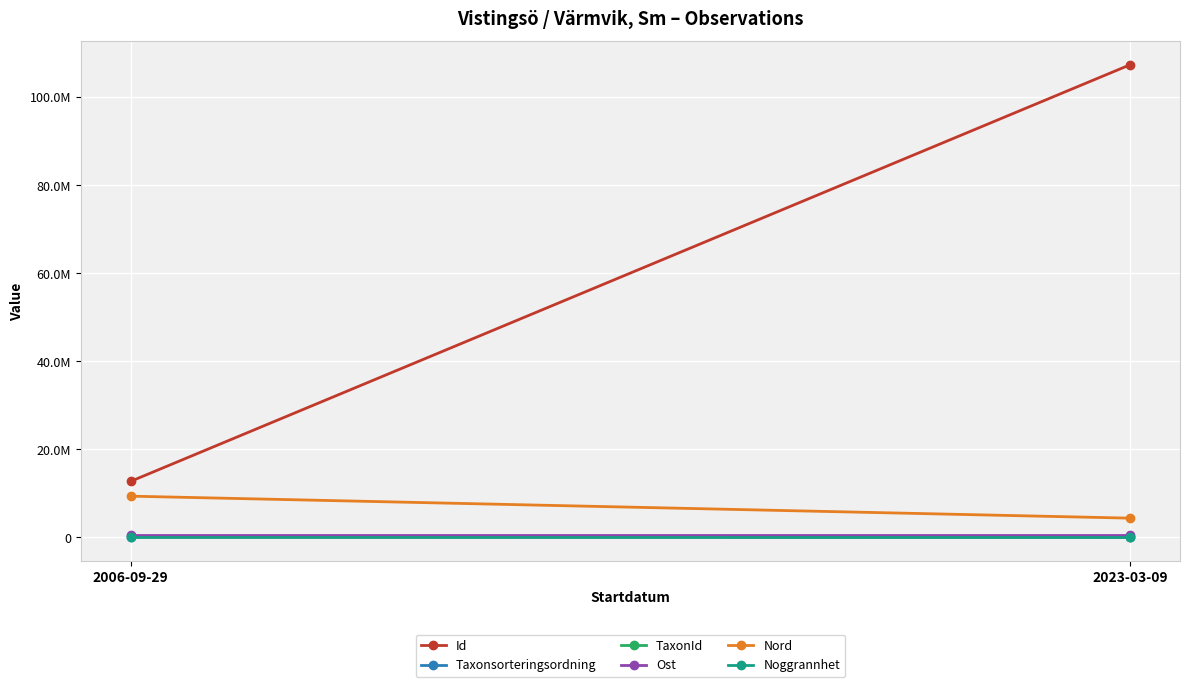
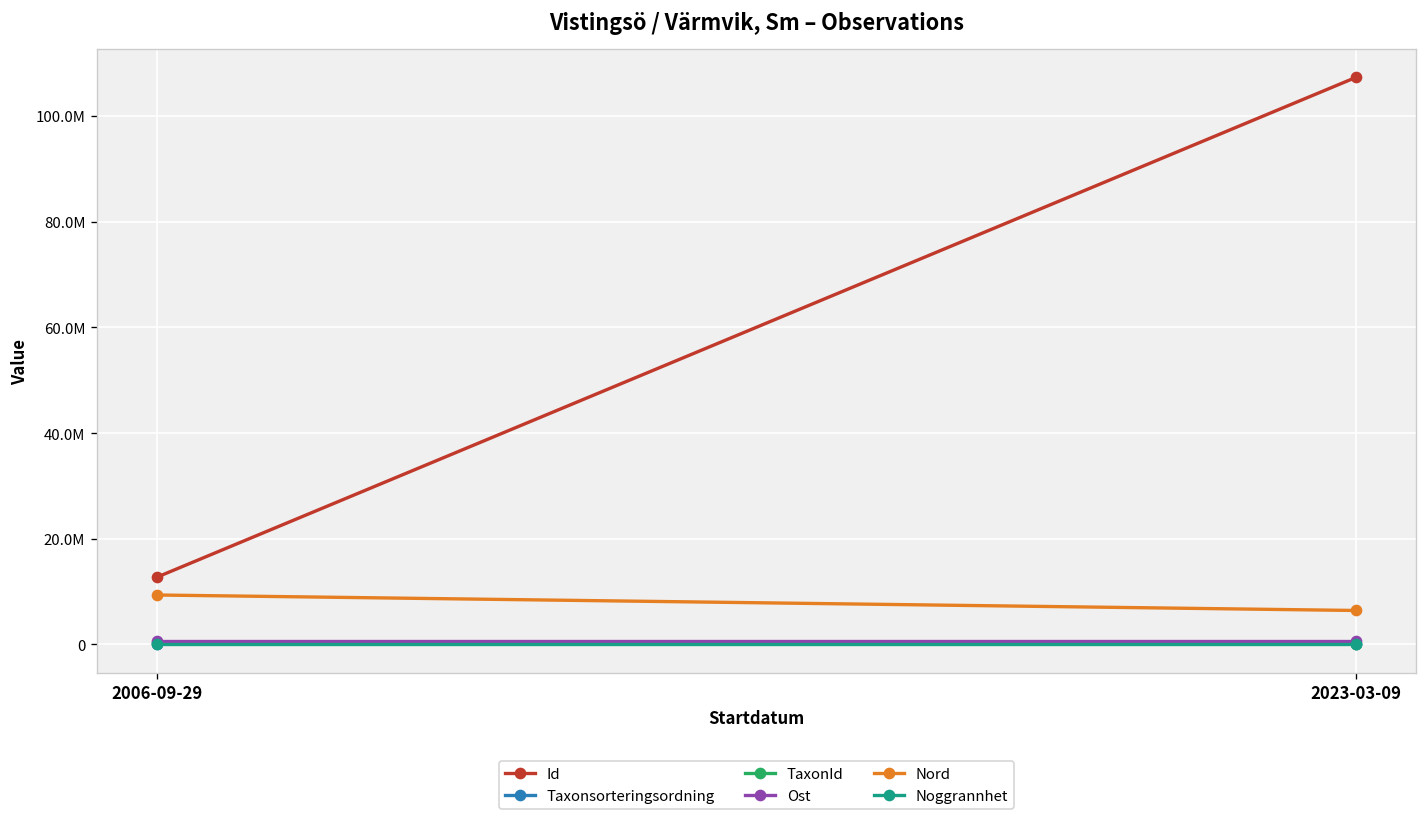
  {
    "Id": {
      "2006-09-29": 13000000,
      "2023-03-09": 107000000
    },
    "Nord": {
      "2006-09-29": 9000000,
-     "2023-03-09": 4000000
+     "2023-03-09": 6000000
    }
  }
